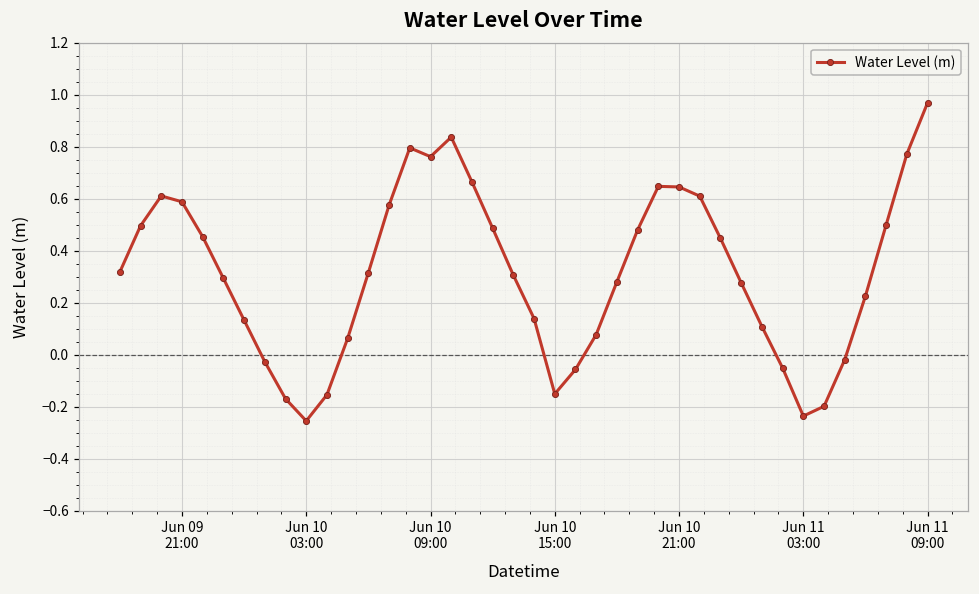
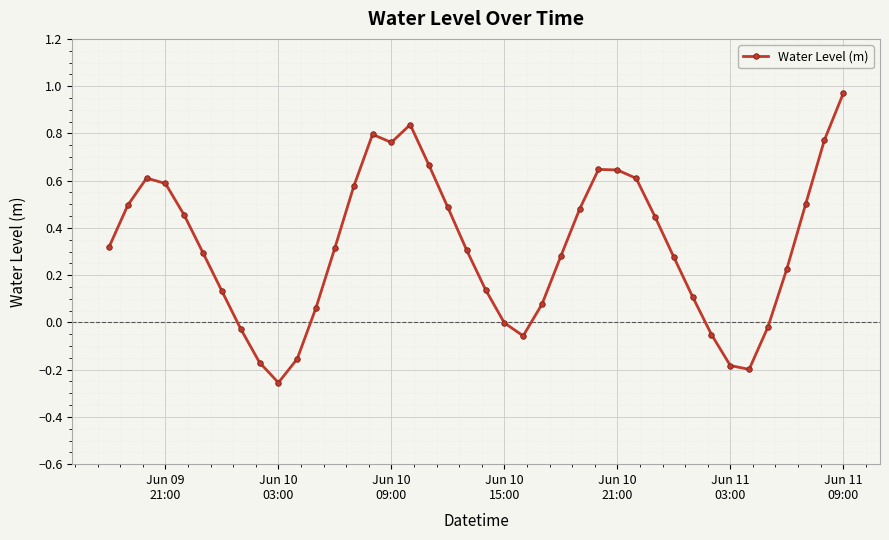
  {
    "Jun 09 21:00": 0.59,
    "Jun 10 03:00": -0.26,
    "Jun 10 09:00": 0.76,
-   "Jun 10 15:00": -0.15,
+   "Jun 10 15:00": 0.00,
    "Jun 10 21:00": 0.65,
-   "Jun 11 03:00": -0.24,
+   "Jun 11 03:00": -0.18,
    "Jun 11 09:00": 0.97
  }
